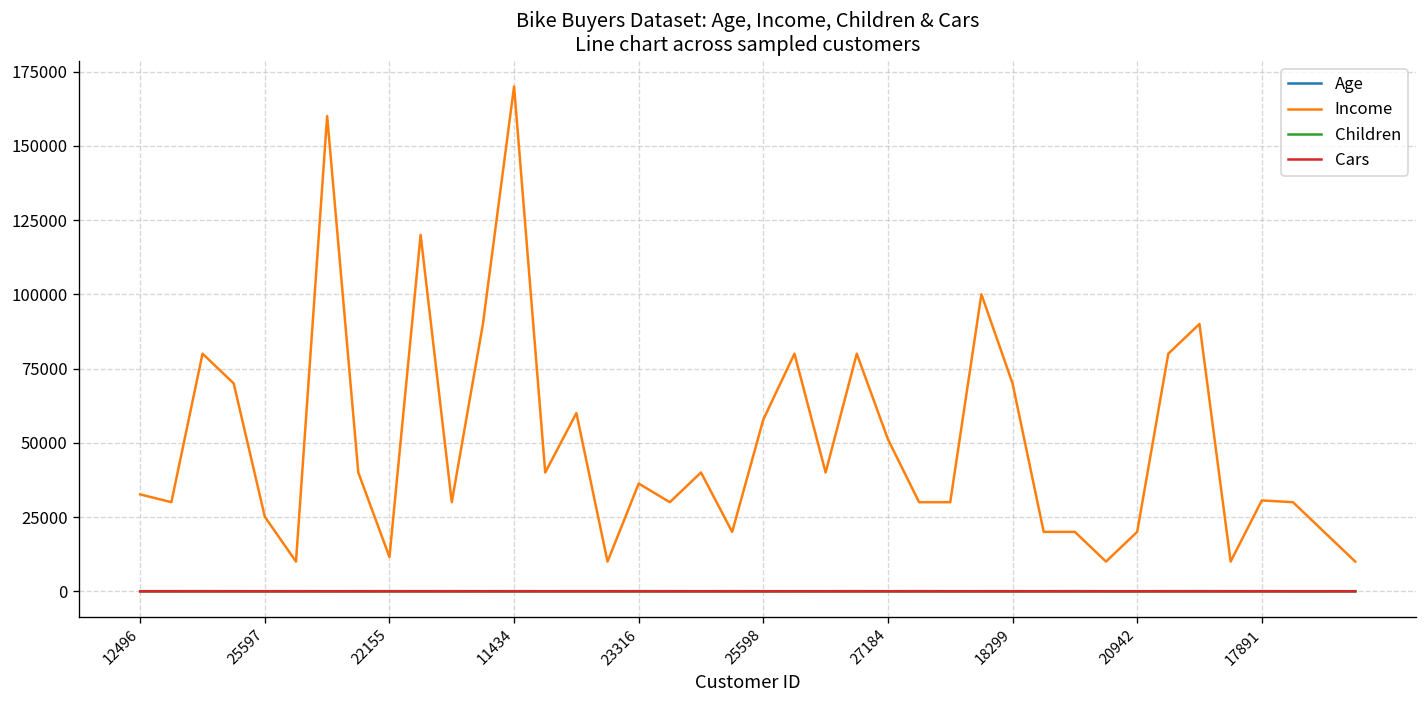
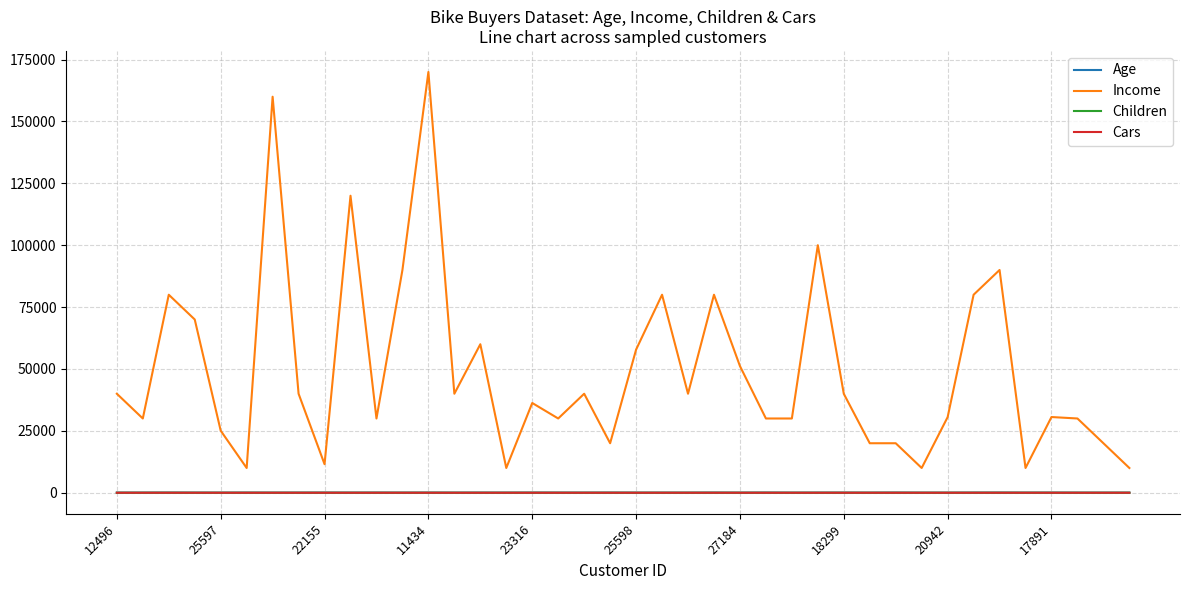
  {
    "Cars": {
      "12496": 0,
      "25597": 0,
      "22155": 0,
      "11434": 0,
      "23316": 0,
      "25598": 0,
      "27184": 0,
      "18299": 0,
      "20942": 0,
      "17891": 0
    },
    "Income": {
-     "12496": 33000,
+     "12496": 40000,
      "25597": 25000,
      "22155": 12000,
      "11434": 170000,
      "23316": 36000,
      "25598": 58000,
      "27184": 51000,
-     "18299": 70000,
-     "20942": 20000,
+     "18299": 40000,
+     "20942": 31000,
      "17891": 31000
    }
  }
